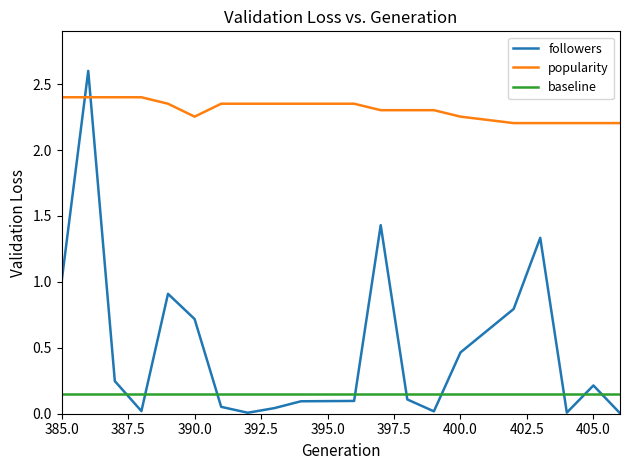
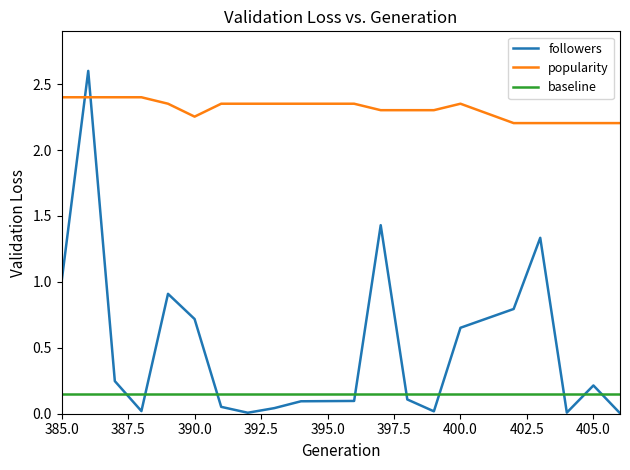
  {
    "followers": {
      "385.0": 1.00,
      "390.0": 0.72,
-     "400.0": 0.46,
+     "400.0": 0.65,
      "405.0": 0.21
    },
    "popularity": {
      "385.0": 2.40,
      "390.0": 2.25,
-     "400.0": 2.25,
+     "400.0": 2.35,
      "405.0": 2.20
    },
    "baseline": {
      "385.0": 0.15,
      "390.0": 0.15,
      "400.0": 0.15,
      "405.0": 0.15
    }
  }
